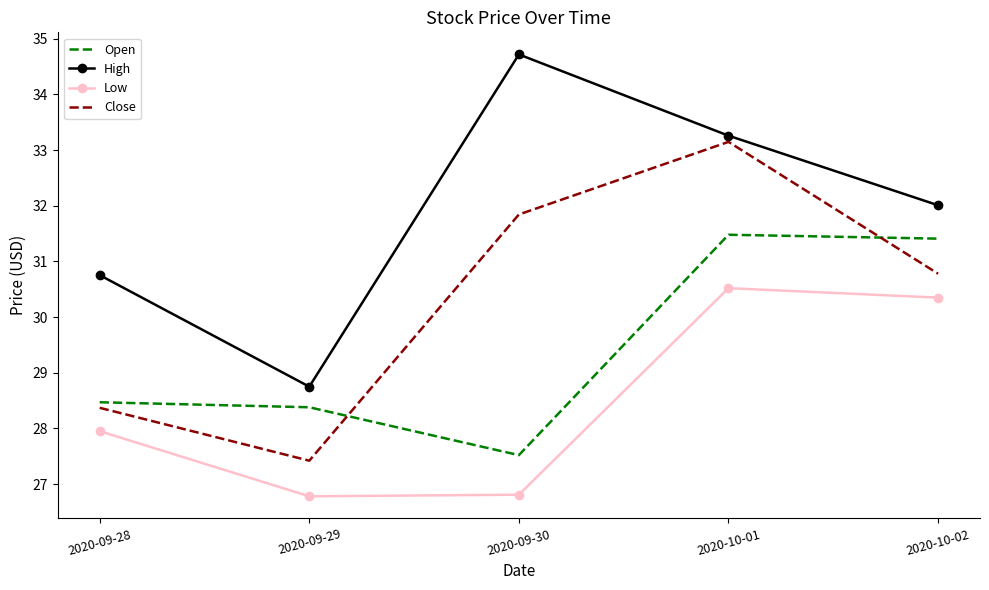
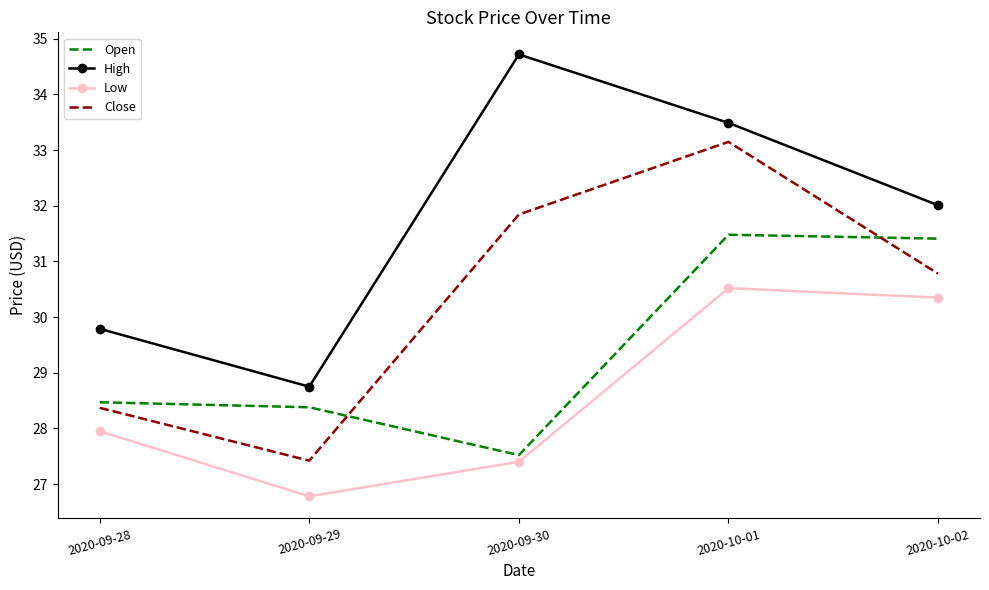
  {
    "Open": {
      "2020-09-28": 28.5,
      "2020-09-29": 28.4,
      "2020-09-30": 27.5,
      "2020-10-01": 31.5,
      "2020-10-02": 31.4
    },
    "High": {
-     "2020-09-28": 30.8,
+     "2020-09-28": 29.8,
      "2020-09-29": 28.8,
      "2020-09-30": 34.7,
-     "2020-10-01": 33.3,
+     "2020-10-01": 33.5,
      "2020-10-02": 32.0
    },
    "Low": {
      "2020-09-28": 28.0,
      "2020-09-29": 26.8,
-     "2020-09-30": 26.8,
+     "2020-09-30": 27.4,
      "2020-10-01": 30.5,
      "2020-10-02": 30.4
    },
    "Close": {
      "2020-09-28": 28.4,
      "2020-09-29": 27.4,
      "2020-09-30": 31.8,
      "2020-10-01": 33.1,
      "2020-10-02": 30.8
    }
  }
